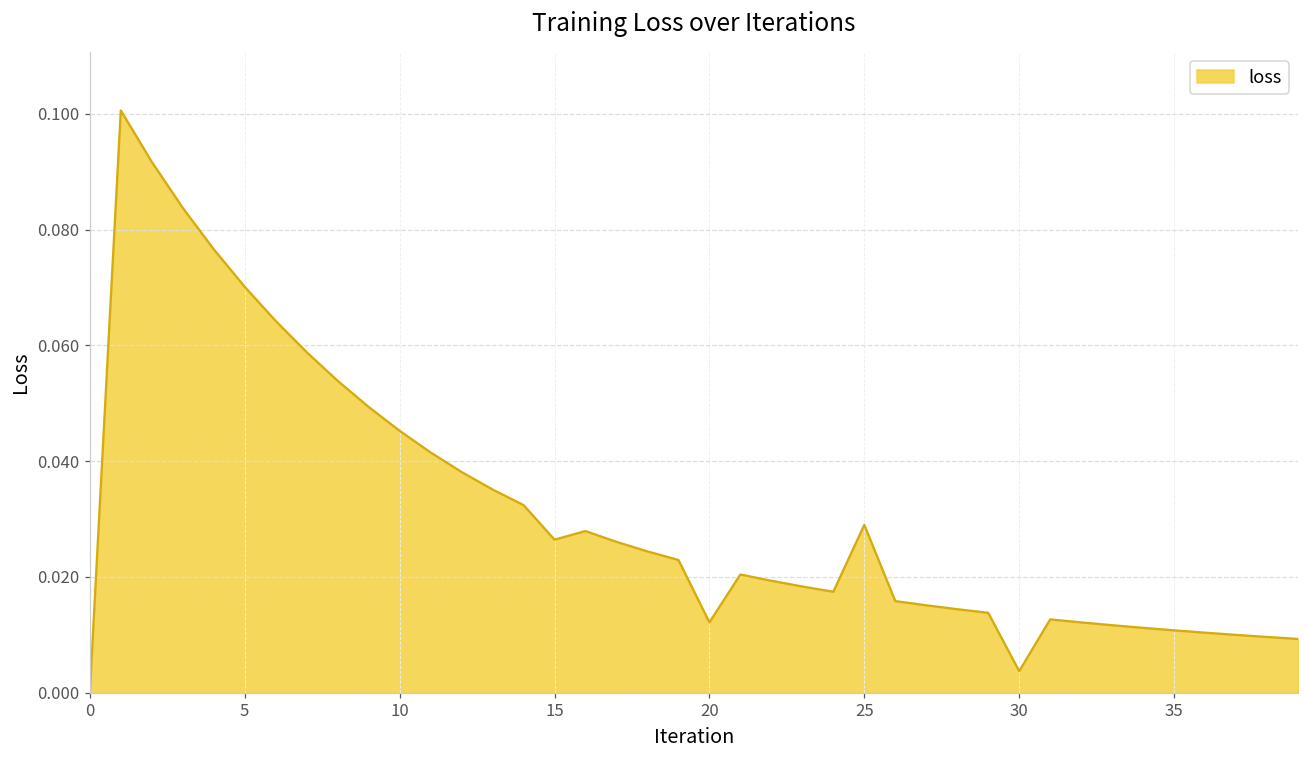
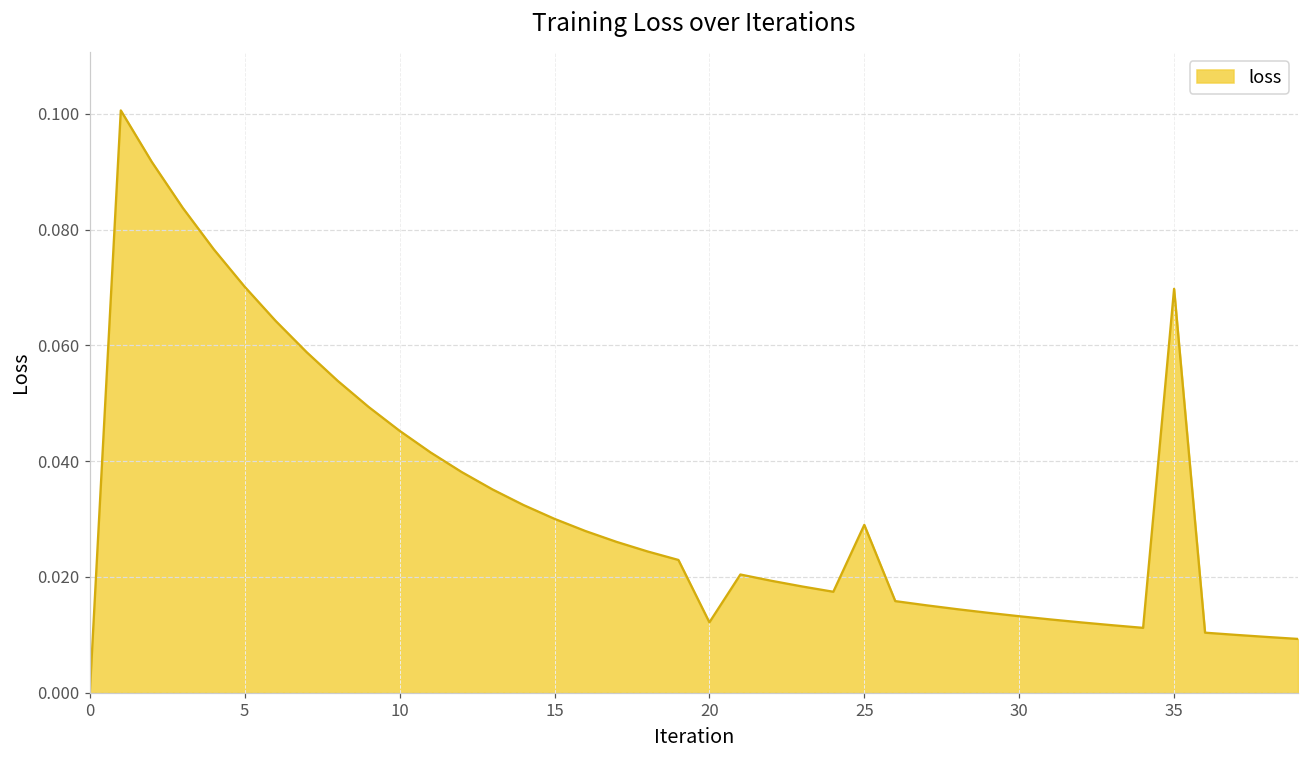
  {
    "0": 0.000,
    "5": 0.070,
    "10": 0.045,
-   "15": 0.026,
+   "15": 0.030,
    "20": 0.012,
    "25": 0.029,
-   "30": 0.004,
-   "35": 0.011
+   "30": 0.013,
+   "35": 0.070
  }
